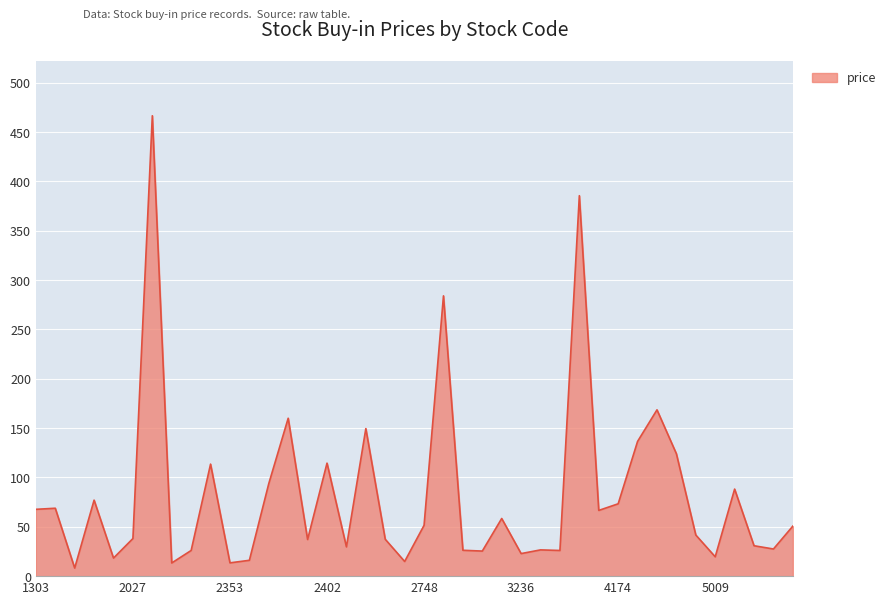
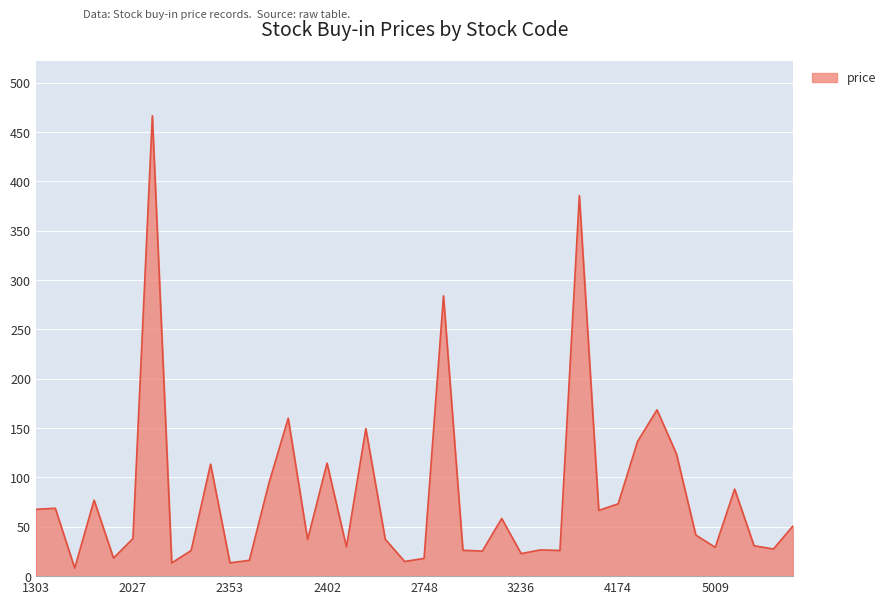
  {
    "1303": 70,
    "2027": 40,
    "2353": 10,
    "2402": 110,
-   "2748": 50,
+   "2748": 20,
    "3236": 20,
    "4174": 70,
-   "5009": 20
+   "5009": 30
  }
